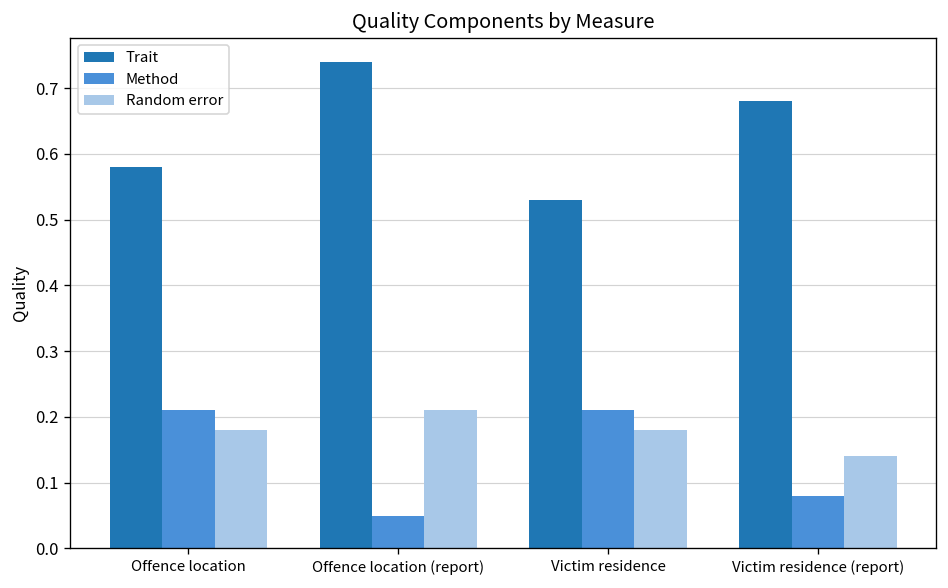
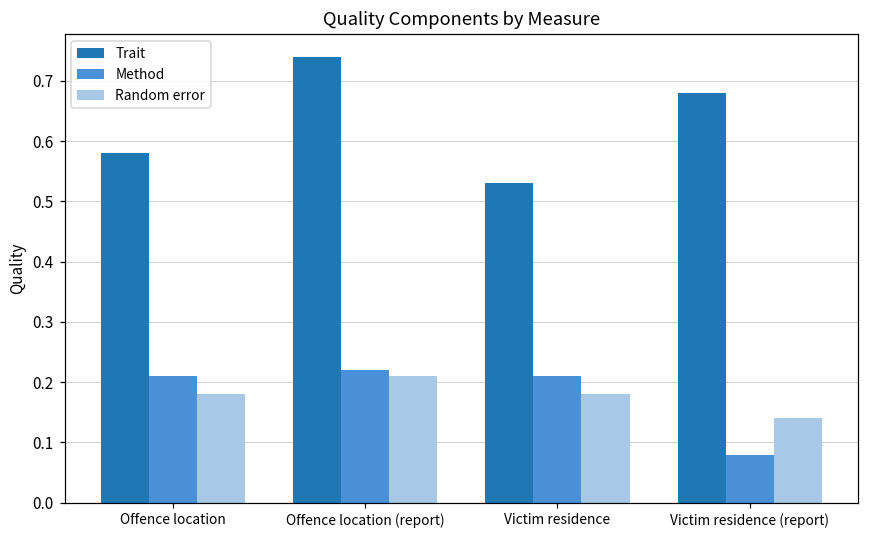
  {
    "Trait": {
      "Offence location": 0.58,
      "Offence location (report)": 0.74,
      "Victim residence": 0.53,
      "Victim residence (report)": 0.68
    },
    "Method": {
      "Offence location": 0.21,
-     "Offence location (report)": 0.05,
+     "Offence location (report)": 0.22,
      "Victim residence": 0.21,
      "Victim residence (report)": 0.08
    },
    "Random error": {
      "Offence location": 0.18,
      "Offence location (report)": 0.21,
      "Victim residence": 0.18,
      "Victim residence (report)": 0.14
    }
  }
